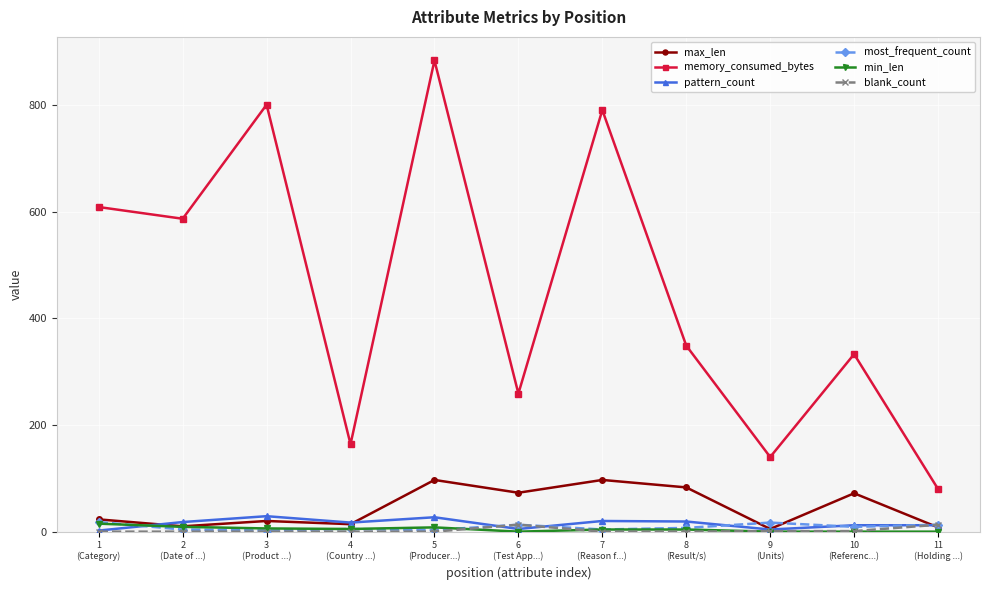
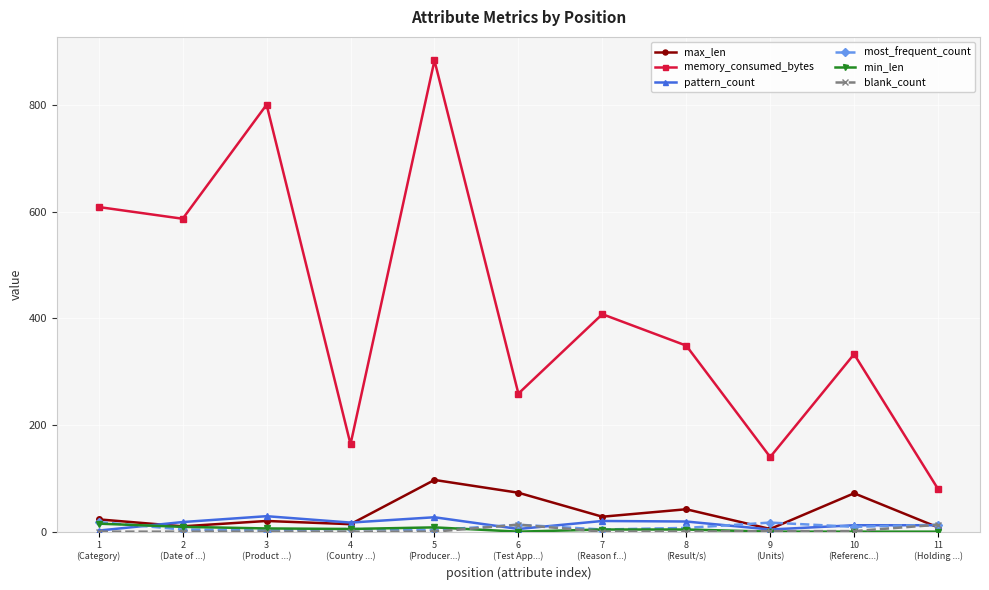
  {
    "max_len": {
      "1 (Category)": 20,
      "3 (Product ...)": 20,
      "5 (Producer...)": 100,
      "6 (Test App...)": 70,
-     "7 (Reason f...)": 100,
-     "8 (Result/s)": 80,
+     "7 (Reason f...)": 30,
+     "8 (Result/s)": 40,
      "10 (Referenc...)": 70
    },
    "memory_consumed_bytes": {
      "1 (Category)": 610,
      "2 (Date of ...)": 590,
      "3 (Product ...)": 800,
      "4 (Country ...)": 160,
      "5 (Producer...)": 880,
      "6 (Test App...)": 260,
-     "7 (Reason f...)": 790,
+     "7 (Reason f...)": 410,
      "8 (Result/s)": 350,
      "9 (Units)": 140,
      "10 (Referenc...)": 330,
      "11 (Holding ...)": 80
    },
    "min_len": {
      "5 (Producer...)": 10,
      "6 (Test App...)": 0,
      "11 (Holding ...)": 0
    },
    "blank_count": {
      "4 (Country ...)": 0
    }
  }
